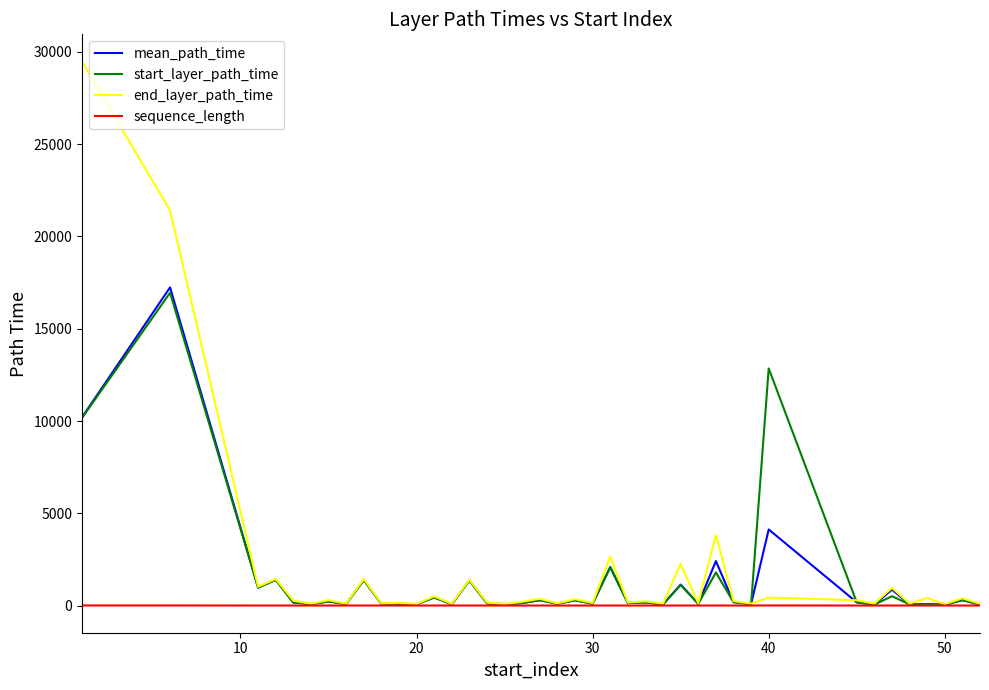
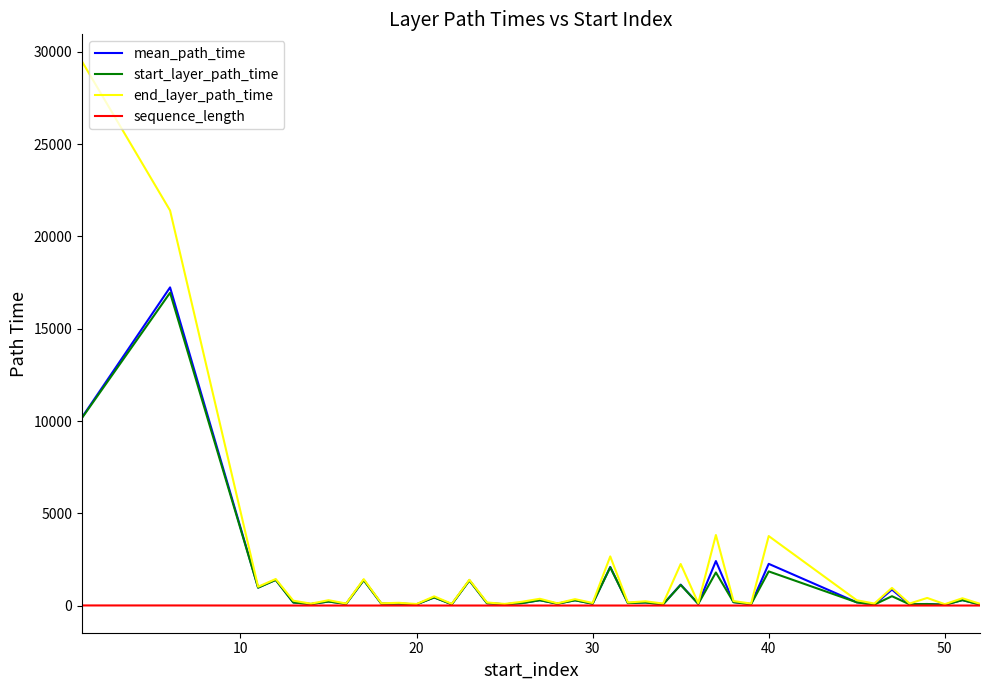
  {
    "mean_path_time": {
-     "40": 4100
+     "40": 2300
    },
    "start_layer_path_time": {
-     "40": 12800
+     "40": 1800
    },
    "end_layer_path_time": {
-     "40": 400
+     "40": 3800
    },
    "sequence_length": {
      "40": 0
    }
  }
